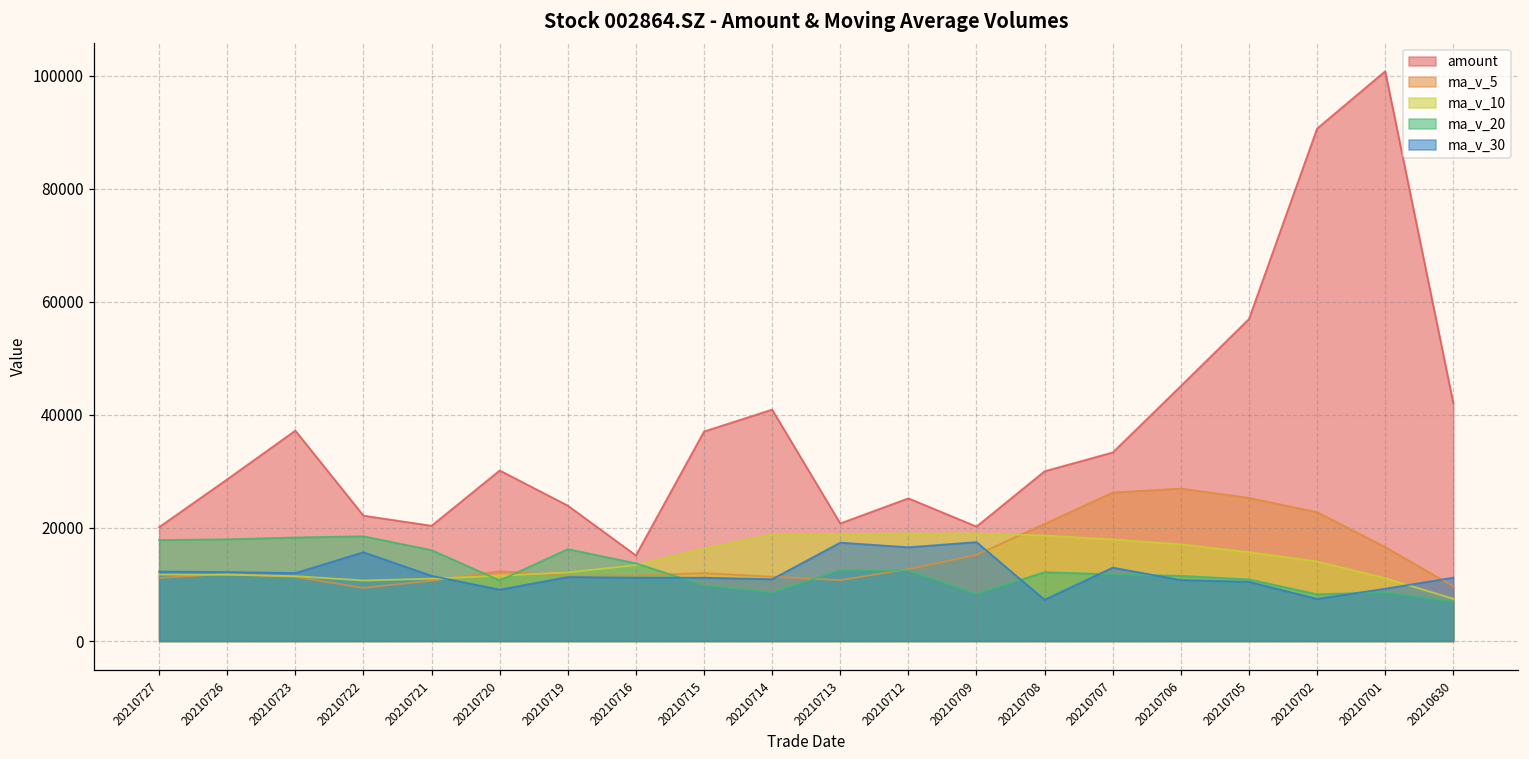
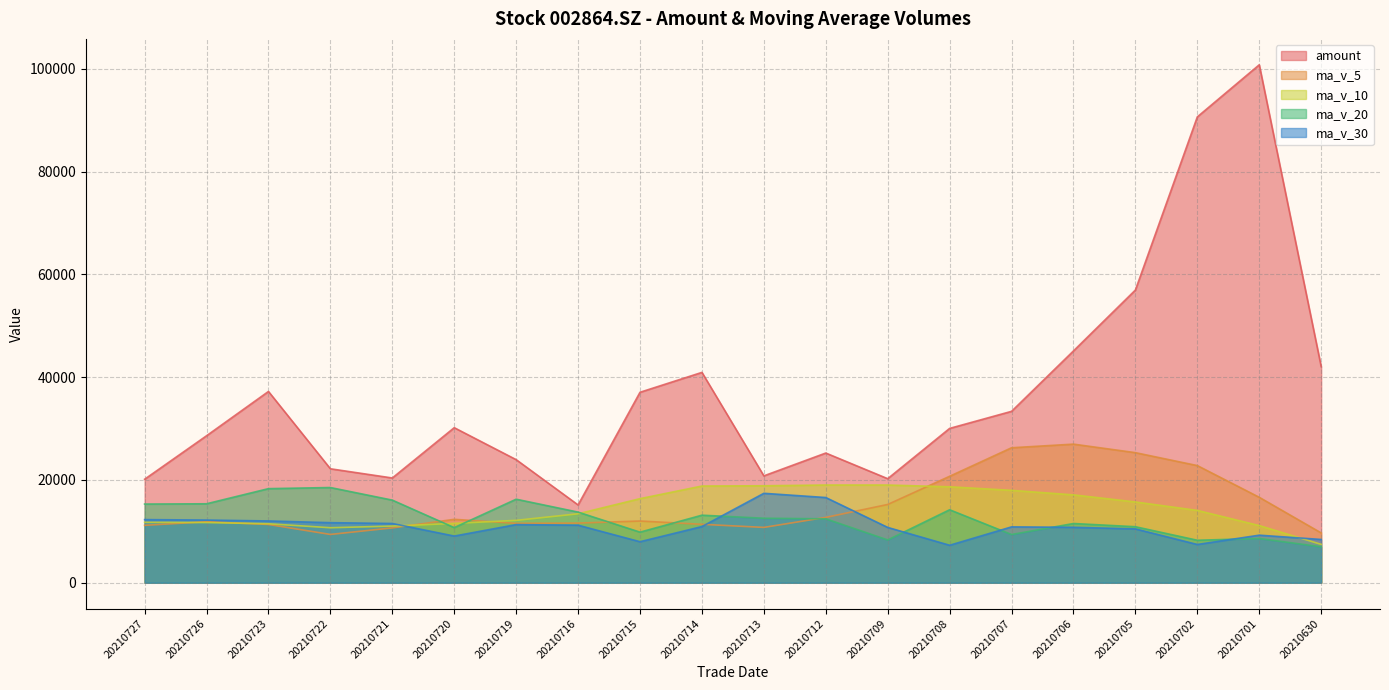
  {
    "ma_v_20": {
-     "20210727": 18000,
-     "20210726": 18000,
+     "20210727": 15000,
+     "20210726": 15000,
      "20210723": 18000,
      "20210722": 19000,
      "20210721": 16000,
      "20210720": 11000,
      "20210719": 16000,
      "20210715": 10000,
-     "20210714": 9000,
+     "20210714": 13000,
      "20210713": 13000,
      "20210709": 8000,
-     "20210708": 12000,
-     "20210707": 12000,
+     "20210708": 14000,
+     "20210707": 9000,
      "20210706": 12000,
      "20210702": 8000,
      "20210701": 9000
    },
    "ma_v_30": {
      "20210727": 12000,
      "20210723": 12000,
-     "20210722": 16000,
+     "20210722": 12000,
      "20210721": 12000,
      "20210720": 9000,
-     "20210715": 11000,
+     "20210715": 8000,
      "20210713": 17000,
      "20210712": 17000,
-     "20210709": 17000,
+     "20210709": 11000,
      "20210708": 7000,
-     "20210707": 13000,
+     "20210707": 11000,
      "20210706": 11000,
      "20210702": 7000,
      "20210701": 9000,
-     "20210630": 11000
+     "20210630": 8000
    }
  }
